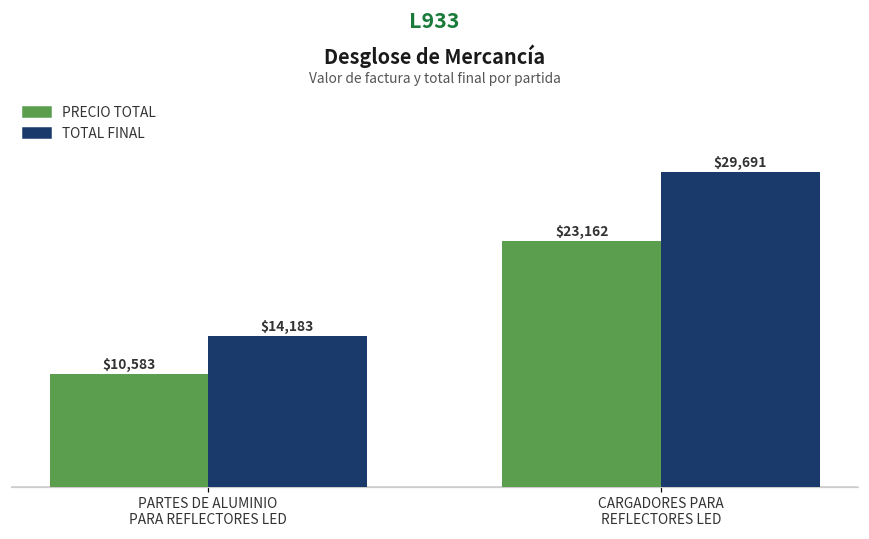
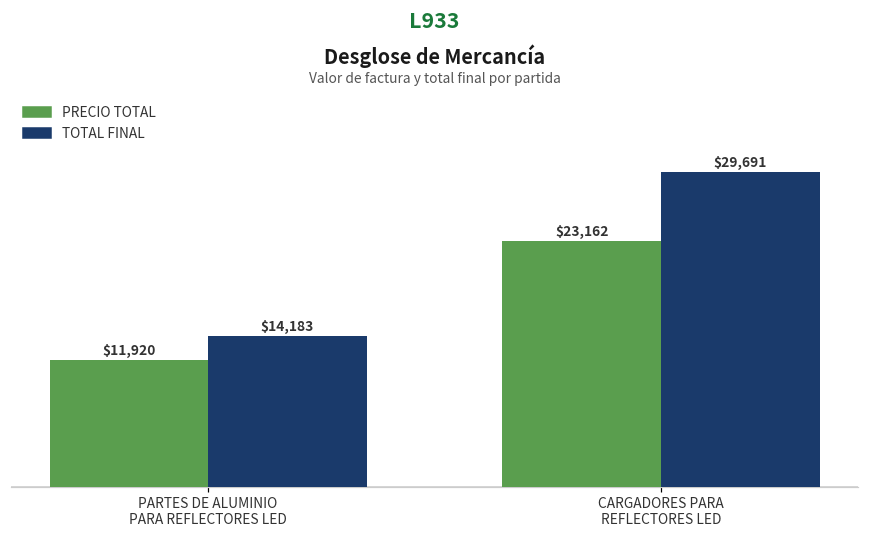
  {
    "PRECIO TOTAL": {
-     "PARTES DE ALUMINIO PARA REFLECTORES LED": "$10,583",
+     "PARTES DE ALUMINIO PARA REFLECTORES LED": "$11,920",
      "CARGADORES PARA REFLECTORES LED": "$23,162"
    },
    "TOTAL FINAL": {
      "PARTES DE ALUMINIO PARA REFLECTORES LED": "$14,183",
      "CARGADORES PARA REFLECTORES LED": "$29,691"
    }
  }
